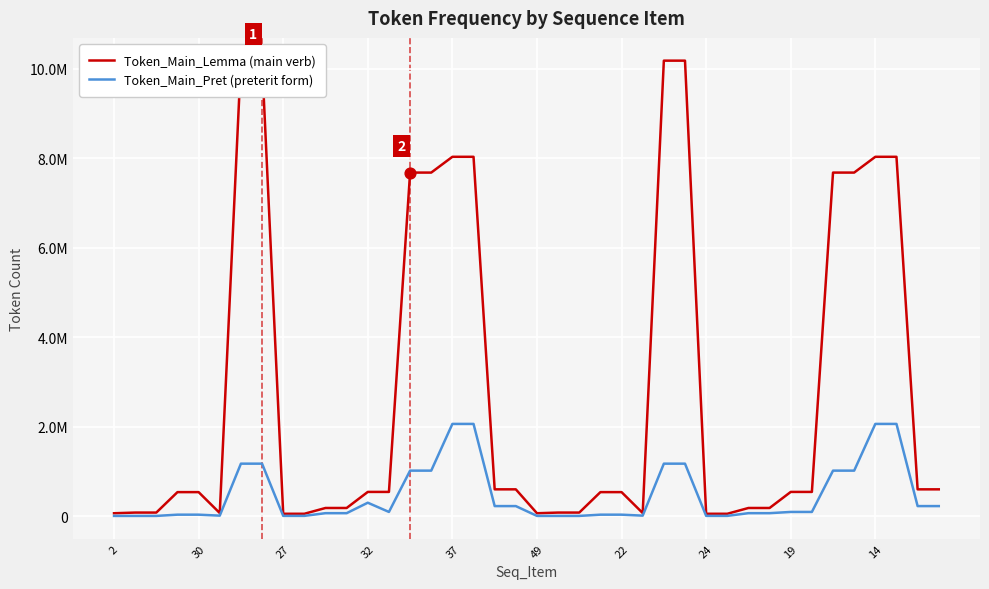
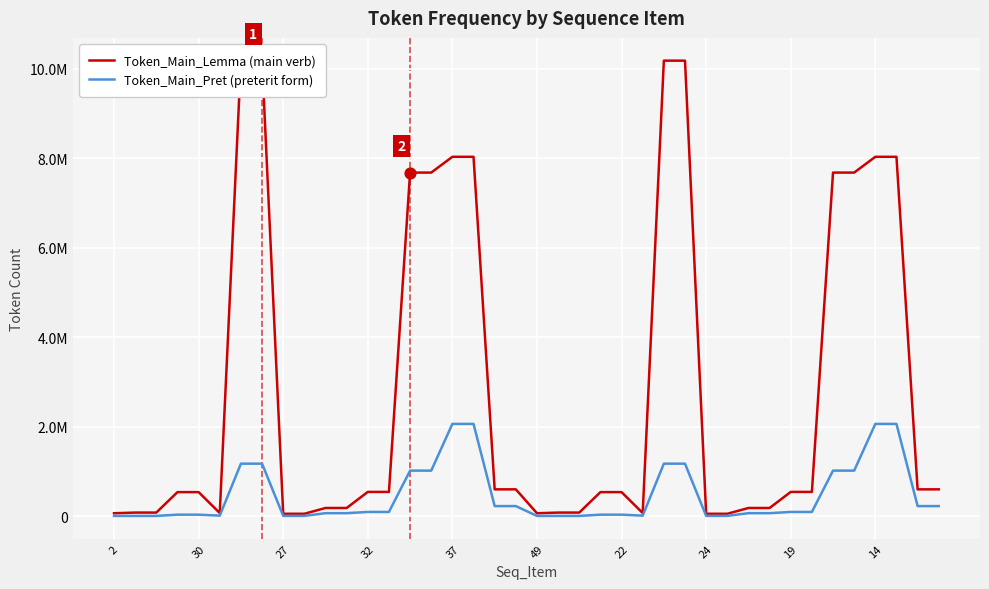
  {
    "Token_Main_Pret (preterit form)": {
-     "32": 300000,
+     "32": 100000,
      "49": 0
    }
  }
